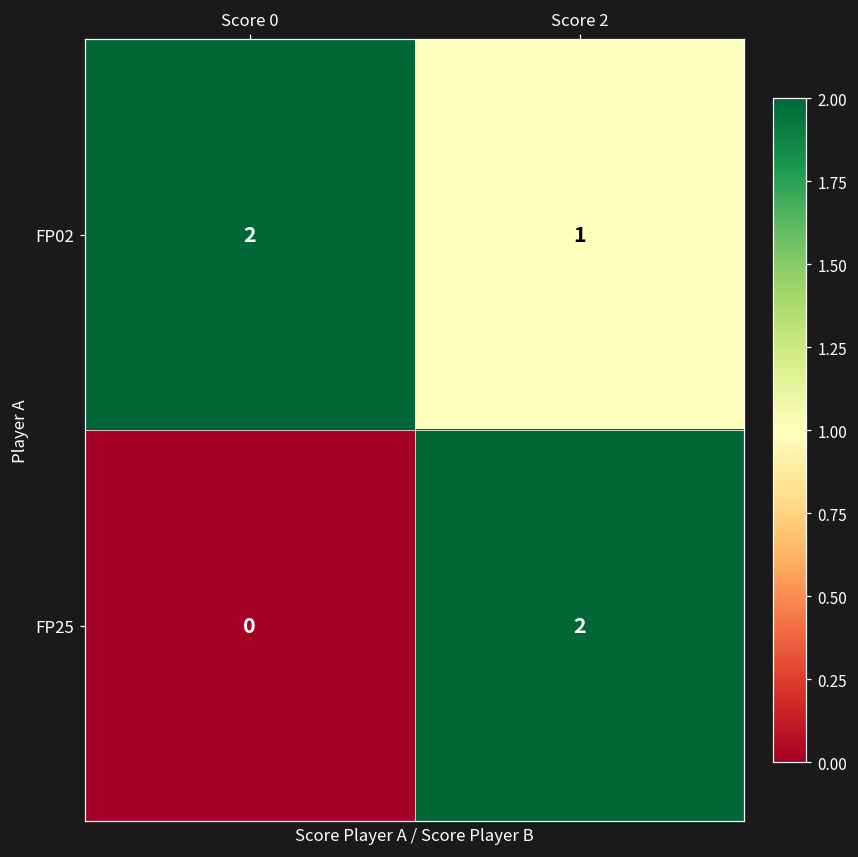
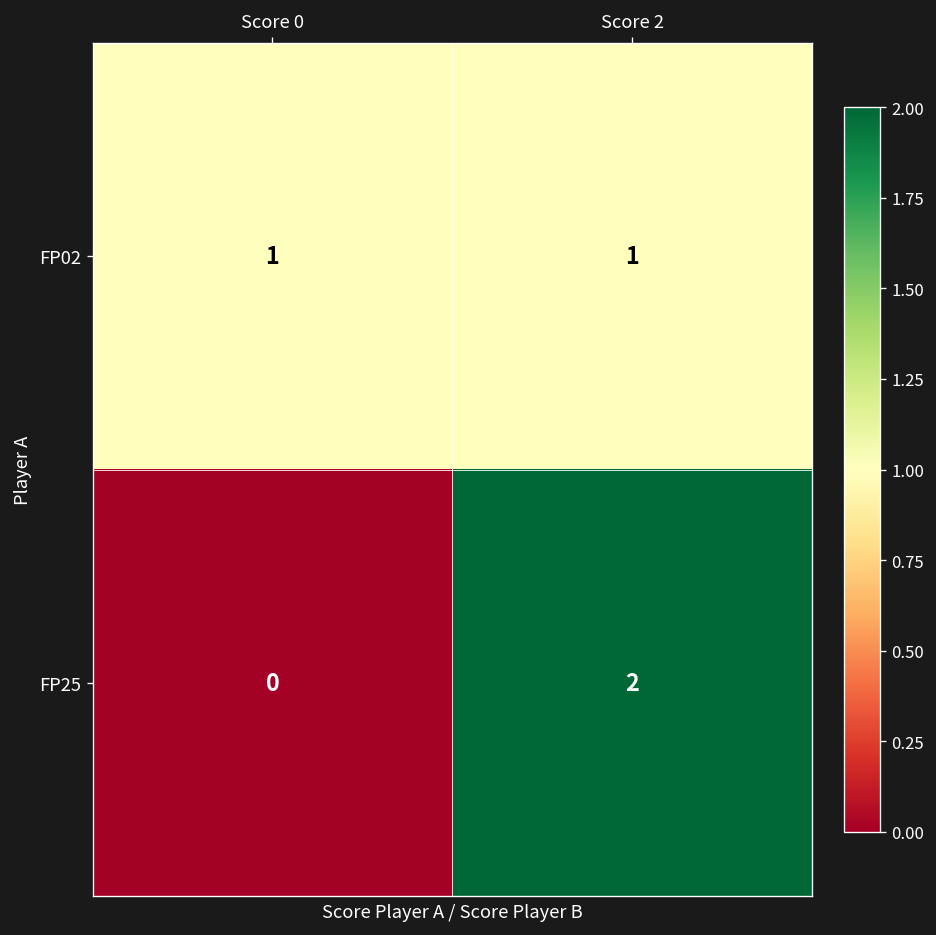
  {
    "FP02": {
-     "Score 0": 2,
+     "Score 0": 1,
      "Score 2": 1
    },
    "FP25": {
      "Score 0": 0,
      "Score 2": 2
    }
  }
